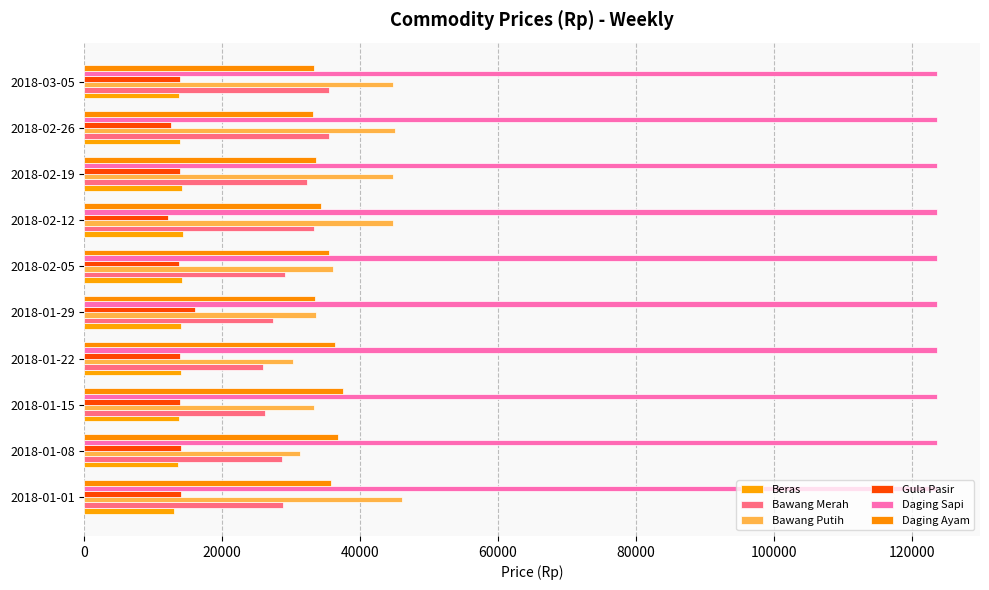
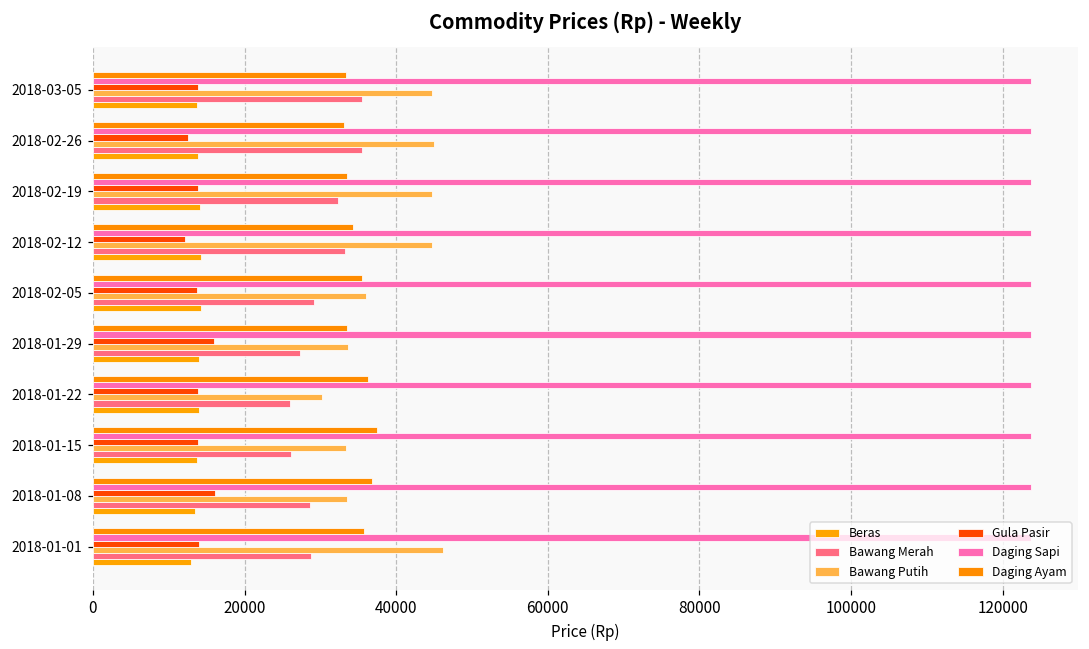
  {
    "Bawang Putih": {
      "2018-03-05": 45000,
      "2018-02-26": 45000,
      "2018-02-19": 45000,
      "2018-02-12": 45000,
      "2018-02-05": 36000,
      "2018-01-29": 34000,
      "2018-01-22": 30000,
      "2018-01-15": 33000,
-     "2018-01-08": 31000,
+     "2018-01-08": 34000,
      "2018-01-01": 46000
    },
    "Gula Pasir": {
      "2018-03-05": 14000,
      "2018-02-26": 12000,
      "2018-02-19": 14000,
      "2018-02-12": 12000,
      "2018-02-05": 14000,
      "2018-01-29": 16000,
      "2018-01-22": 14000,
      "2018-01-15": 14000,
-     "2018-01-08": 14000,
+     "2018-01-08": 16000,
      "2018-01-01": 14000
    }
  }
